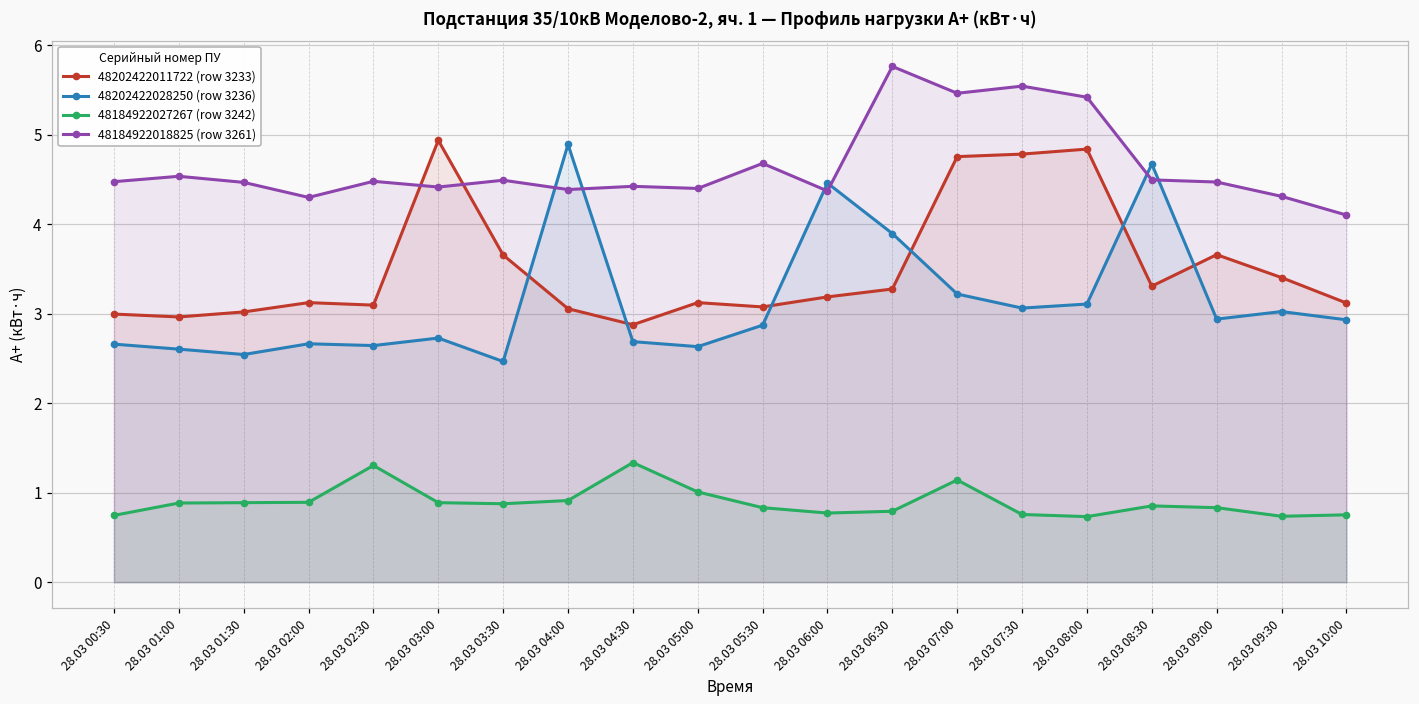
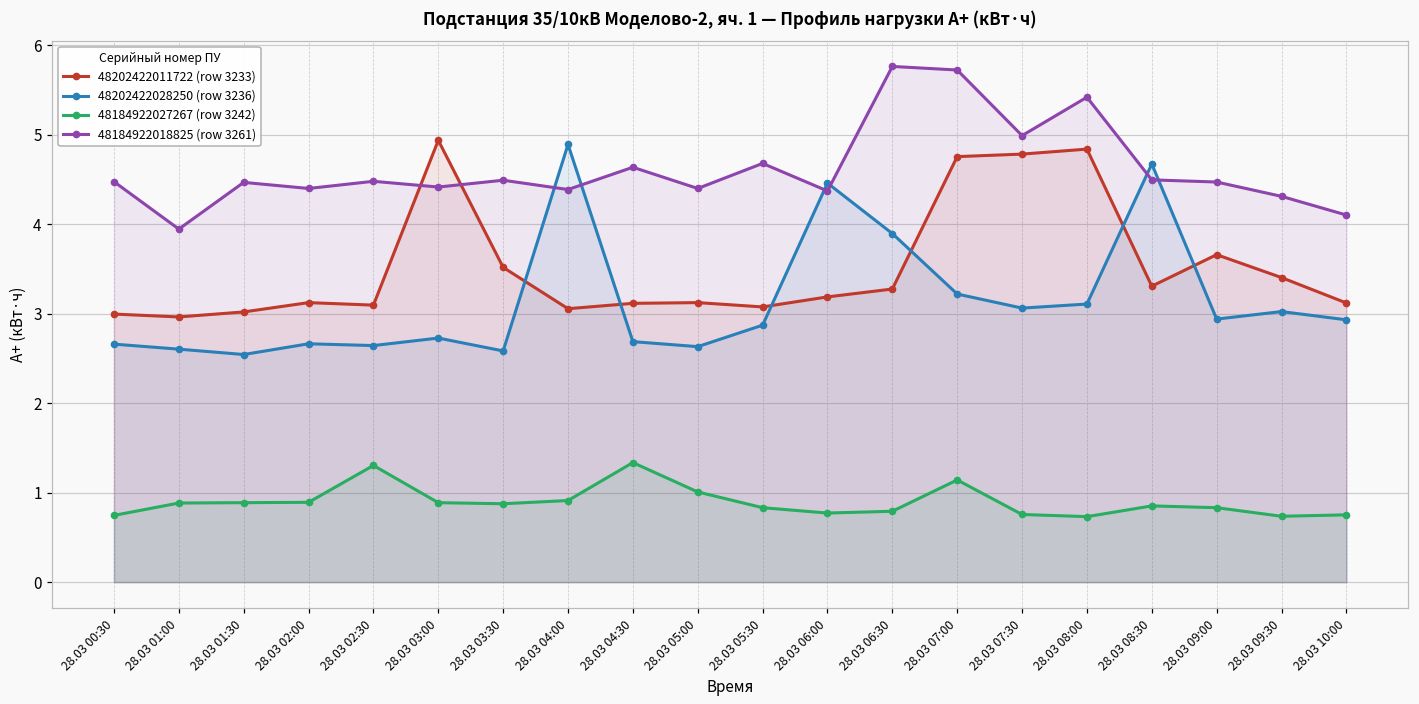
  {
    "48202422011722 (row 3233)": {
      "28.03 00:30": 3.0,
      "28.03 01:00": 3.0,
      "28.03 01:30": 3.0,
      "28.03 02:00": 3.1,
      "28.03 02:30": 3.1,
      "28.03 03:00": 4.9,
-     "28.03 03:30": 3.7,
+     "28.03 03:30": 3.5,
      "28.03 04:00": 3.1,
-     "28.03 04:30": 2.9,
+     "28.03 04:30": 3.1,
      "28.03 05:00": 3.1,
      "28.03 05:30": 3.1,
      "28.03 06:00": 3.2,
      "28.03 06:30": 3.3,
      "28.03 07:00": 4.8,
      "28.03 07:30": 4.8,
      "28.03 08:00": 4.8,
      "28.03 08:30": 3.3,
      "28.03 09:00": 3.7,
      "28.03 09:30": 3.4,
      "28.03 10:00": 3.1
    },
    "48202422028250 (row 3236)": {
      "28.03 00:30": 2.7,
      "28.03 01:00": 2.6,
      "28.03 01:30": 2.5,
      "28.03 02:00": 2.7,
      "28.03 02:30": 2.6,
      "28.03 03:00": 2.7,
-     "28.03 03:30": 2.5,
+     "28.03 03:30": 2.6,
      "28.03 04:00": 4.9,
      "28.03 04:30": 2.7,
      "28.03 05:00": 2.6,
      "28.03 05:30": 2.9,
      "28.03 06:00": 4.5,
      "28.03 06:30": 3.9,
      "28.03 07:00": 3.2,
      "28.03 07:30": 3.1,
      "28.03 08:00": 3.1,
      "28.03 08:30": 4.7,
      "28.03 09:00": 2.9,
      "28.03 09:30": 3.0,
      "28.03 10:00": 2.9
    },
    "48184922027267 (row 3242)": {
      "28.03 00:30": 0.7,
      "28.03 01:00": 0.9,
      "28.03 01:30": 0.9,
      "28.03 02:00": 0.9,
      "28.03 02:30": 1.3,
      "28.03 03:00": 0.9,
      "28.03 03:30": 0.9,
      "28.03 04:00": 0.9,
      "28.03 04:30": 1.3,
      "28.03 05:00": 1.0,
      "28.03 05:30": 0.8,
      "28.03 06:00": 0.8,
      "28.03 06:30": 0.8,
      "28.03 07:00": 1.1,
      "28.03 07:30": 0.8,
      "28.03 08:00": 0.7,
      "28.03 08:30": 0.9,
      "28.03 09:00": 0.8,
      "28.03 09:30": 0.7,
      "28.03 10:00": 0.8
    },
    "48184922018825 (row 3261)": {
      "28.03 00:30": 4.5,
-     "28.03 01:00": 4.5,
+     "28.03 01:00": 3.9,
      "28.03 01:30": 4.5,
-     "28.03 02:00": 4.3,
+     "28.03 02:00": 4.4,
      "28.03 02:30": 4.5,
      "28.03 03:00": 4.4,
      "28.03 03:30": 4.5,
      "28.03 04:00": 4.4,
-     "28.03 04:30": 4.4,
+     "28.03 04:30": 4.6,
      "28.03 05:00": 4.4,
      "28.03 05:30": 4.7,
      "28.03 06:00": 4.4,
      "28.03 06:30": 5.8,
-     "28.03 07:00": 5.5,
-     "28.03 07:30": 5.5,
+     "28.03 07:00": 5.7,
+     "28.03 07:30": 5.0,
      "28.03 08:00": 5.4,
      "28.03 08:30": 4.5,
      "28.03 09:00": 4.5,
      "28.03 09:30": 4.3,
      "28.03 10:00": 4.1
    }
  }
